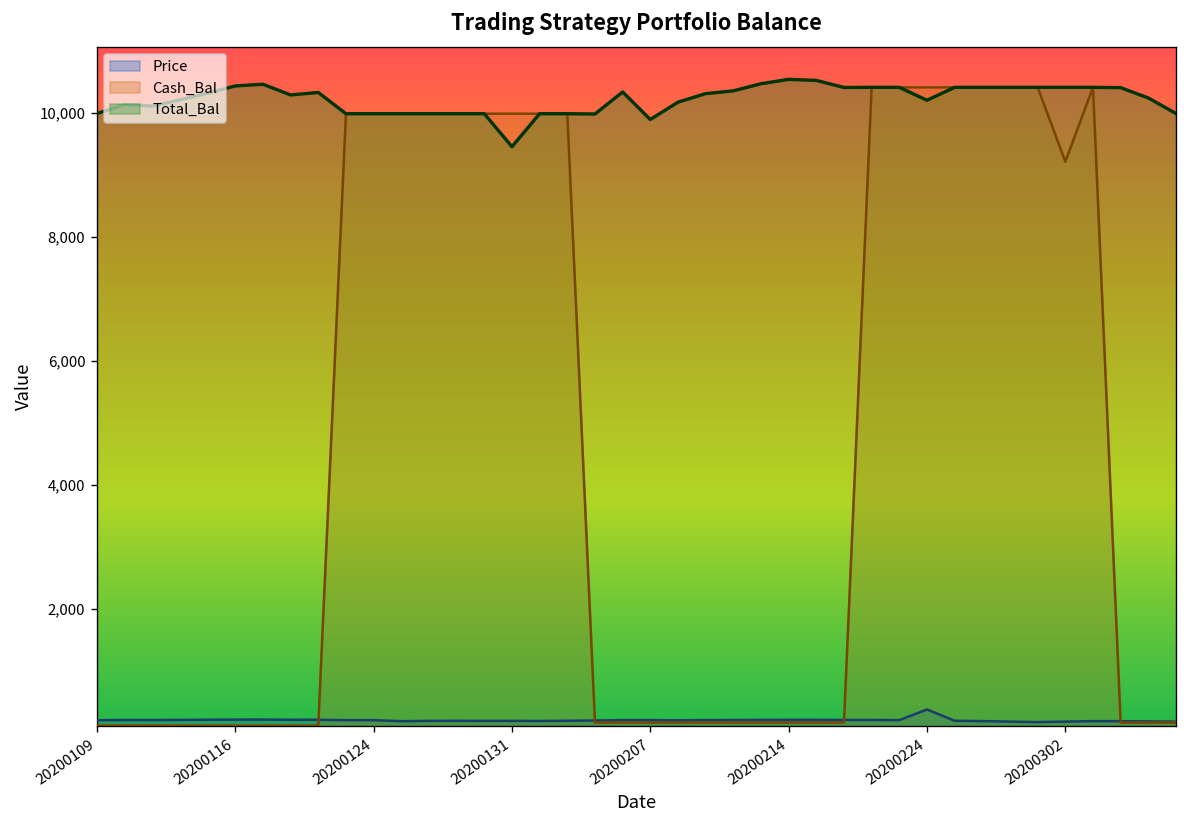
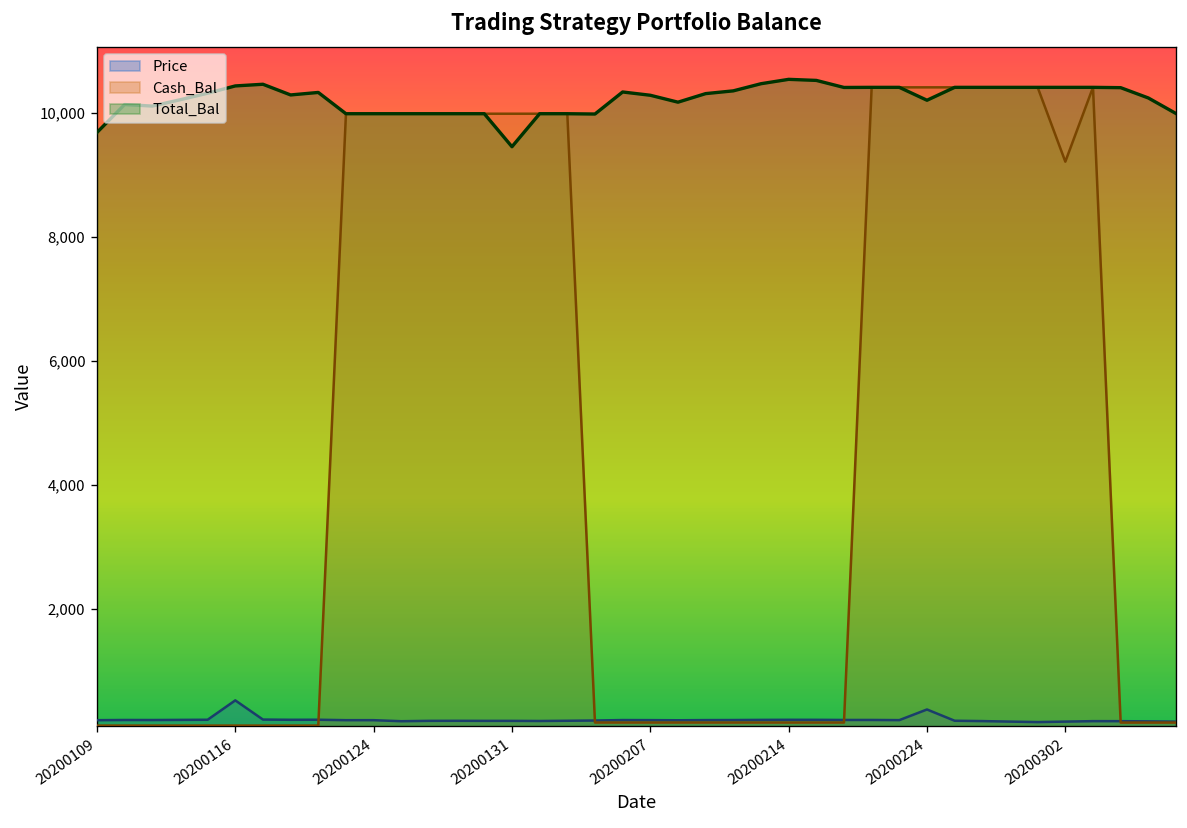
  {
    "Price": {
      "20200109": "200",
-     "20200116": "200",
+     "20200116": "500",
      "20200124": "200",
      "20200131": "200",
      "20200224": "400",
      "20200302": "200"
    },
    "Cash_Bal": {
      "20200109": "100",
      "20200116": "100",
      "20200131": "10,000",
      "20200224": "10,400",
      "20200302": "9,200"
    },
    "Total_Bal": {
-     "20200109": "10,000",
+     "20200109": "9,700",
      "20200116": "10,400",
      "20200131": "9,500",
-     "20200207": "9,900",
+     "20200207": "10,300",
      "20200214": "10,500",
      "20200224": "10,200",
      "20200302": "10,400"
    }
  }
